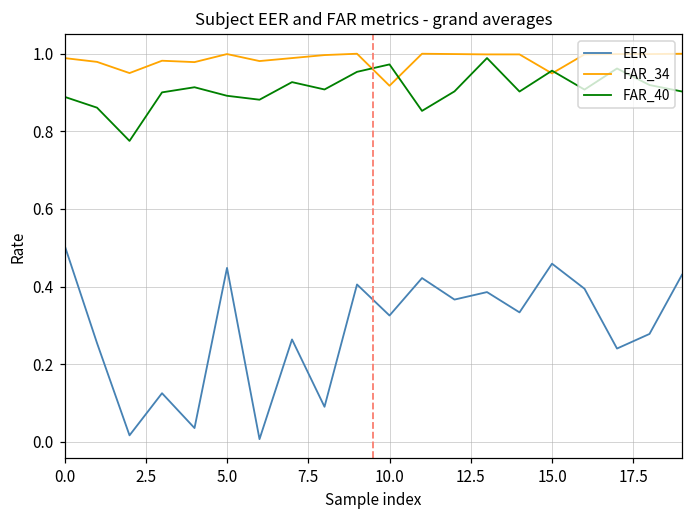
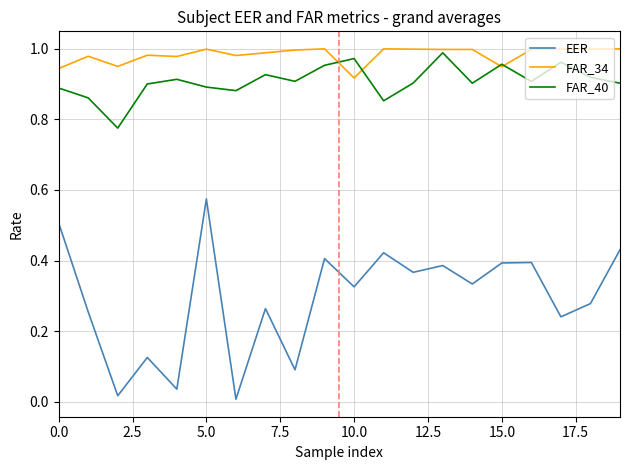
  {
    "EER": {
      "0.0": 0.51,
-     "5.0": 0.45,
+     "5.0": 0.57,
      "10.0": 0.33,
-     "15.0": 0.46
+     "15.0": 0.39
    },
    "FAR_34": {
-     "0.0": 0.99,
+     "0.0": 0.94,
      "5.0": 1.00,
      "10.0": 0.92
    },
    "FAR_40": {
      "0.0": 0.89,
      "5.0": 0.89,
      "10.0": 0.97
    }
  }
